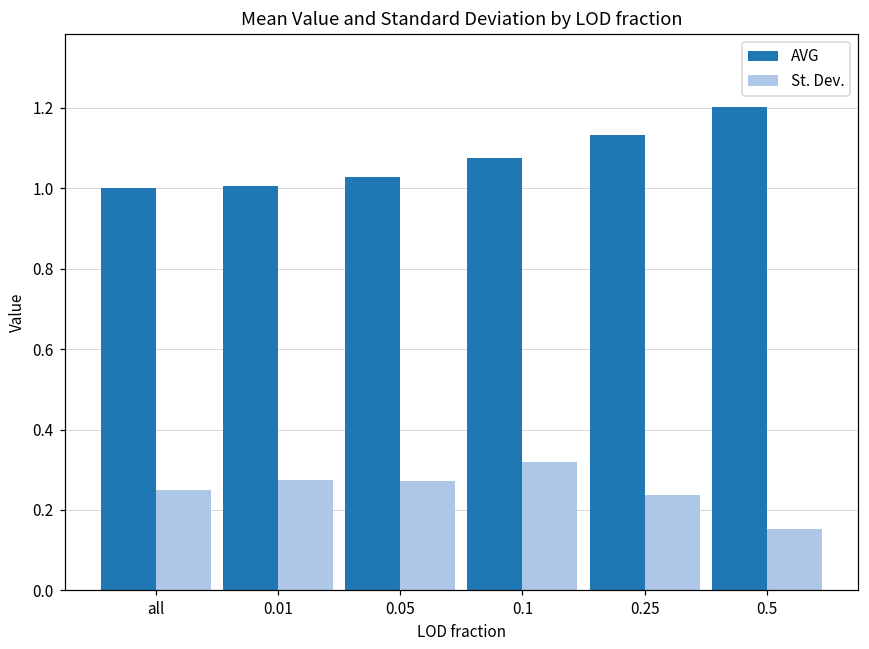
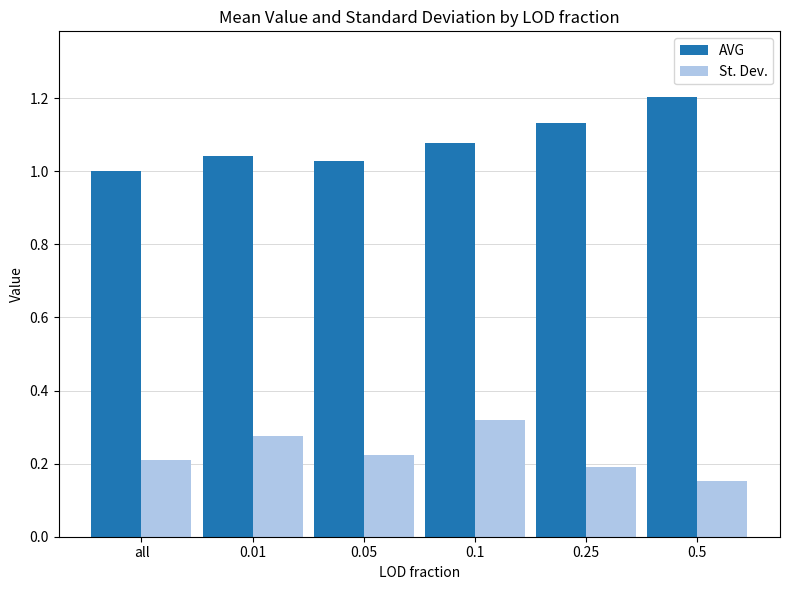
  {
    "AVG": {
      "all": 1.00,
-     "0.01": 1.01,
+     "0.01": 1.04,
      "0.05": 1.03,
      "0.1": 1.08,
      "0.25": 1.13,
      "0.5": 1.20
    },
    "St. Dev.": {
-     "all": 0.25,
+     "all": 0.21,
      "0.01": 0.28,
-     "0.05": 0.27,
+     "0.05": 0.22,
      "0.1": 0.32,
-     "0.25": 0.24,
+     "0.25": 0.19,
      "0.5": 0.15
    }
  }
